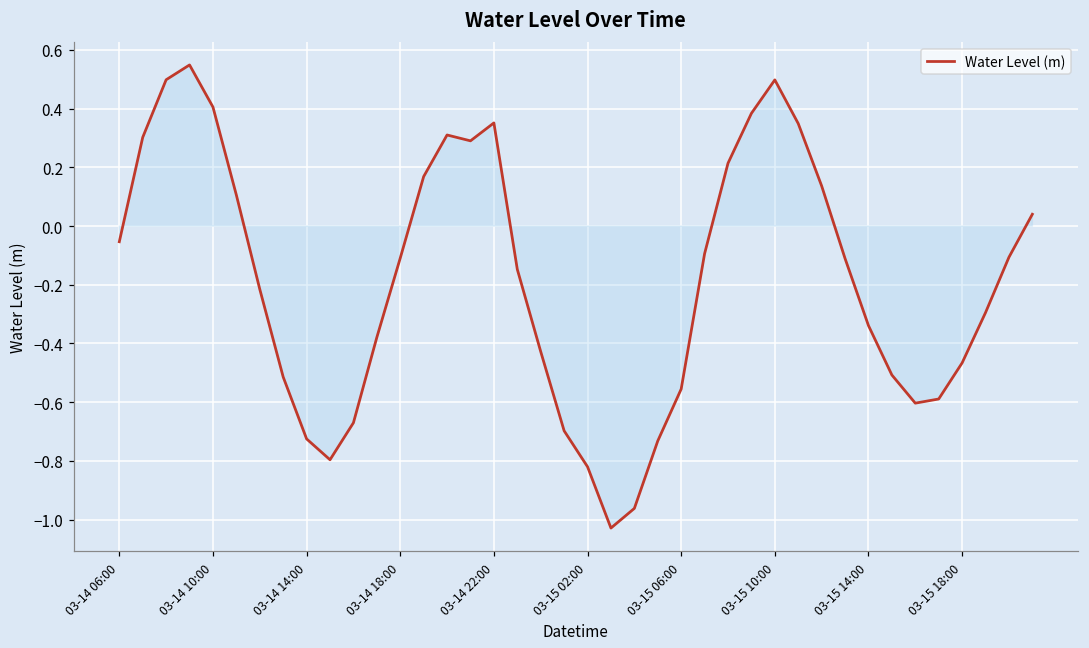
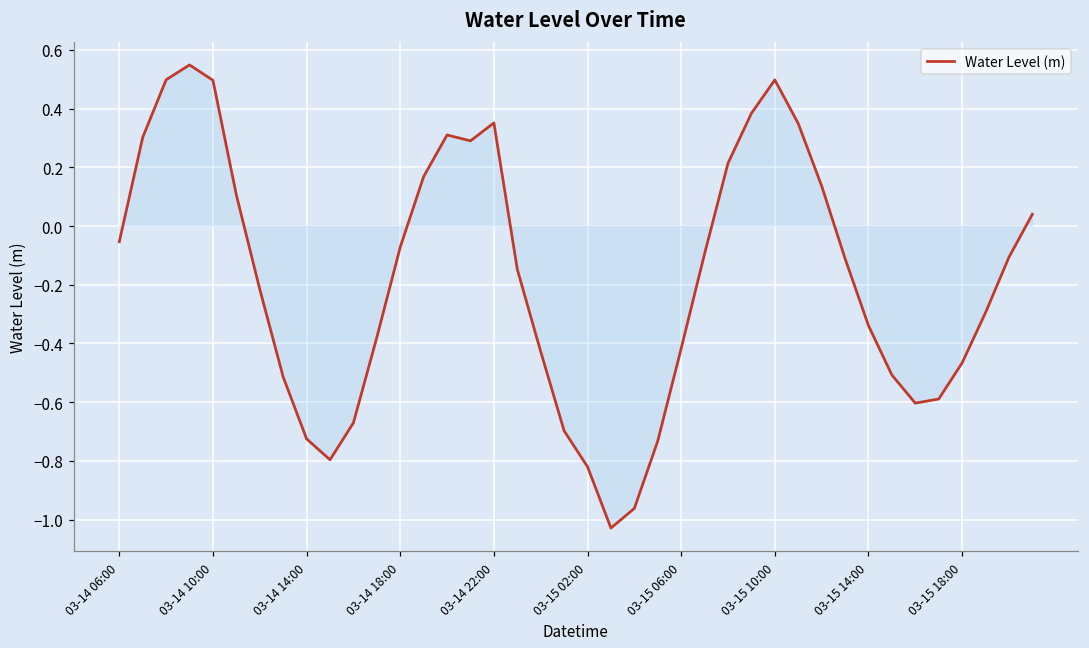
  {
    "03-14 06:00": -0.05,
-   "03-14 10:00": 0.41,
+   "03-14 10:00": 0.50,
    "03-14 14:00": -0.73,
-   "03-14 18:00": -0.11,
+   "03-14 18:00": -0.07,
    "03-14 22:00": 0.35,
    "03-15 02:00": -0.82,
-   "03-15 06:00": -0.56,
+   "03-15 06:00": -0.42,
    "03-15 10:00": 0.50,
    "03-15 14:00": -0.34,
    "03-15 18:00": -0.47
  }
